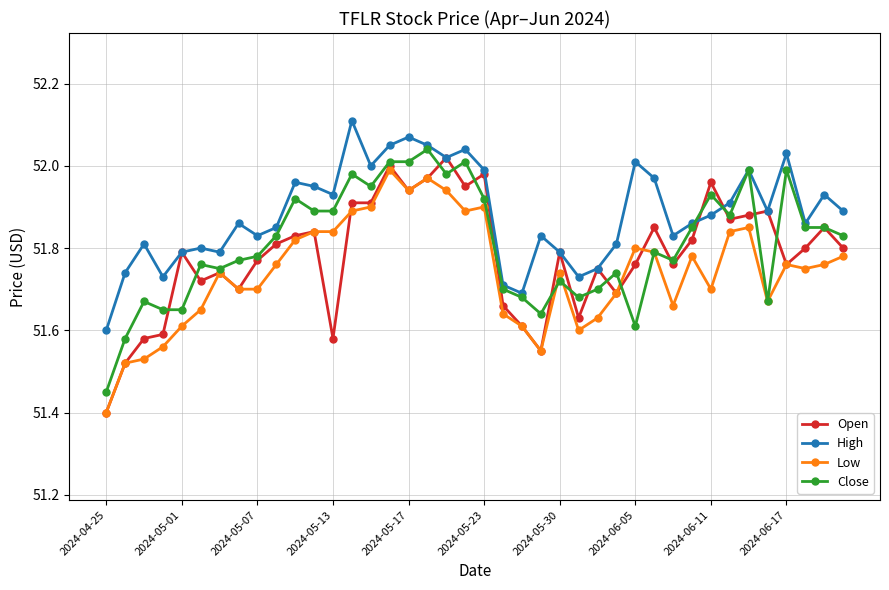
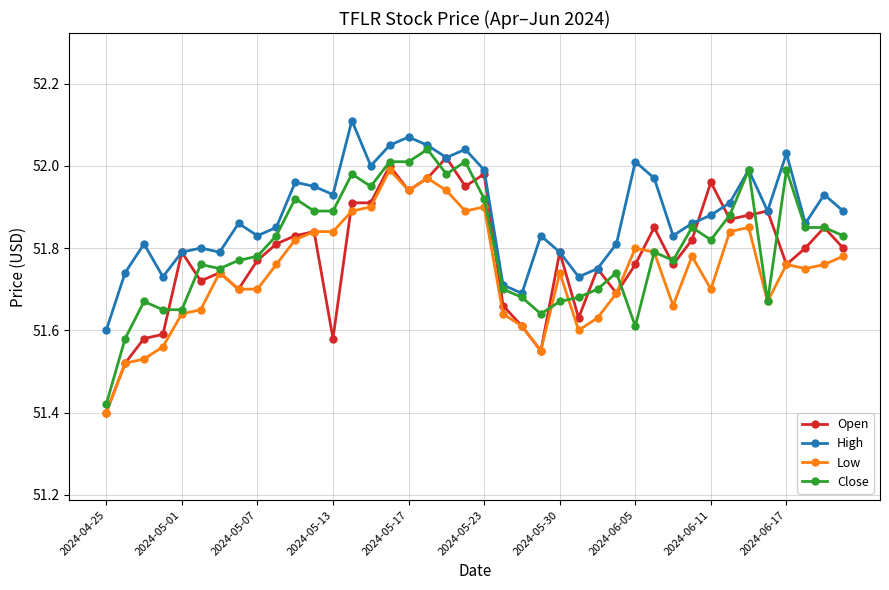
  {
    "Open": {
      "2024-05-07": 51.77,
      "2024-05-13": 51.58,
      "2024-05-23": 51.98,
      "2024-06-05": 51.76,
      "2024-06-11": 51.96
    },
    "High": {
      "2024-04-25": 51.60,
      "2024-05-07": 51.83,
      "2024-05-13": 51.93,
      "2024-05-17": 52.07,
      "2024-05-23": 51.99,
      "2024-06-05": 52.01,
      "2024-06-11": 51.88,
      "2024-06-17": 52.03
    },
    "Low": {
-     "2024-05-01": 51.61,
+     "2024-05-01": 51.64,
      "2024-05-07": 51.70,
      "2024-05-13": 51.84,
      "2024-05-23": 51.90,
      "2024-05-30": 51.74,
      "2024-06-05": 51.80,
      "2024-06-11": 51.70
    },
    "Close": {
-     "2024-04-25": 51.45,
+     "2024-04-25": 51.42,
      "2024-05-01": 51.65,
      "2024-05-07": 51.78,
      "2024-05-13": 51.89,
      "2024-05-17": 52.01,
      "2024-05-23": 51.92,
-     "2024-05-30": 51.72,
+     "2024-05-30": 51.67,
      "2024-06-05": 51.61,
-     "2024-06-11": 51.93,
+     "2024-06-11": 51.82,
      "2024-06-17": 51.99
    }
  }
